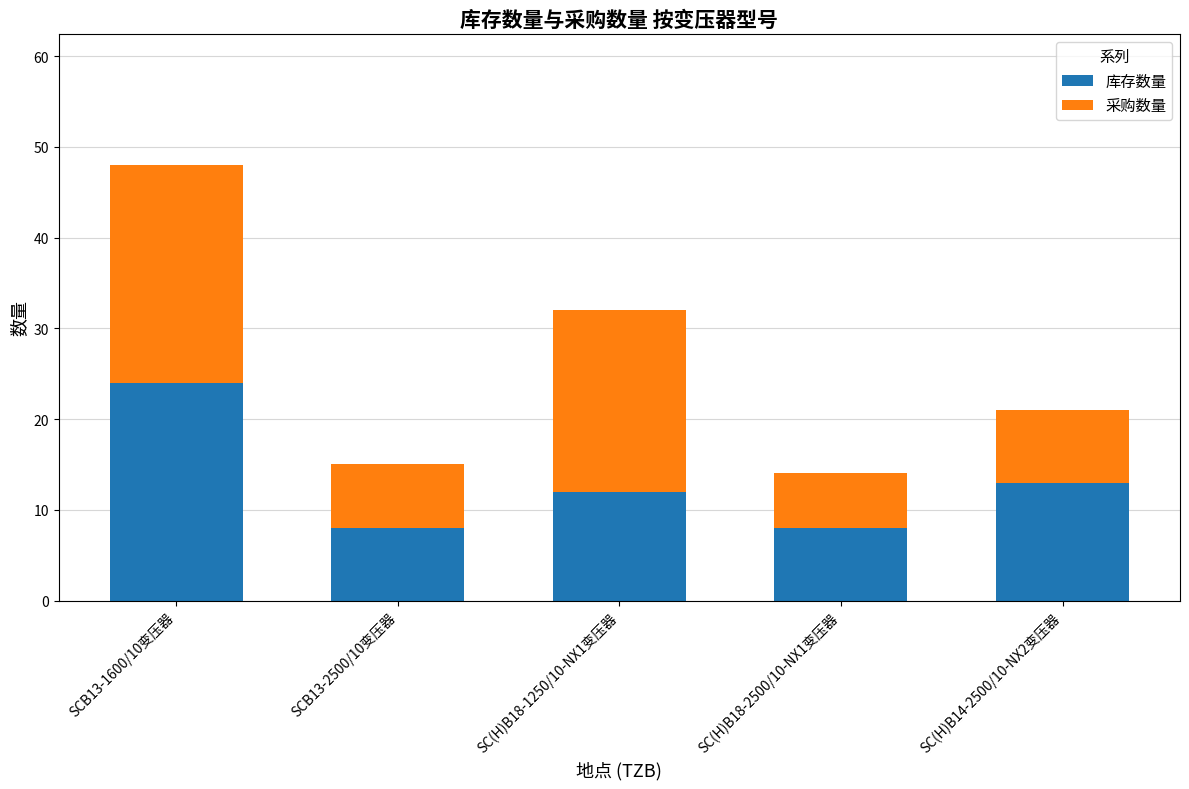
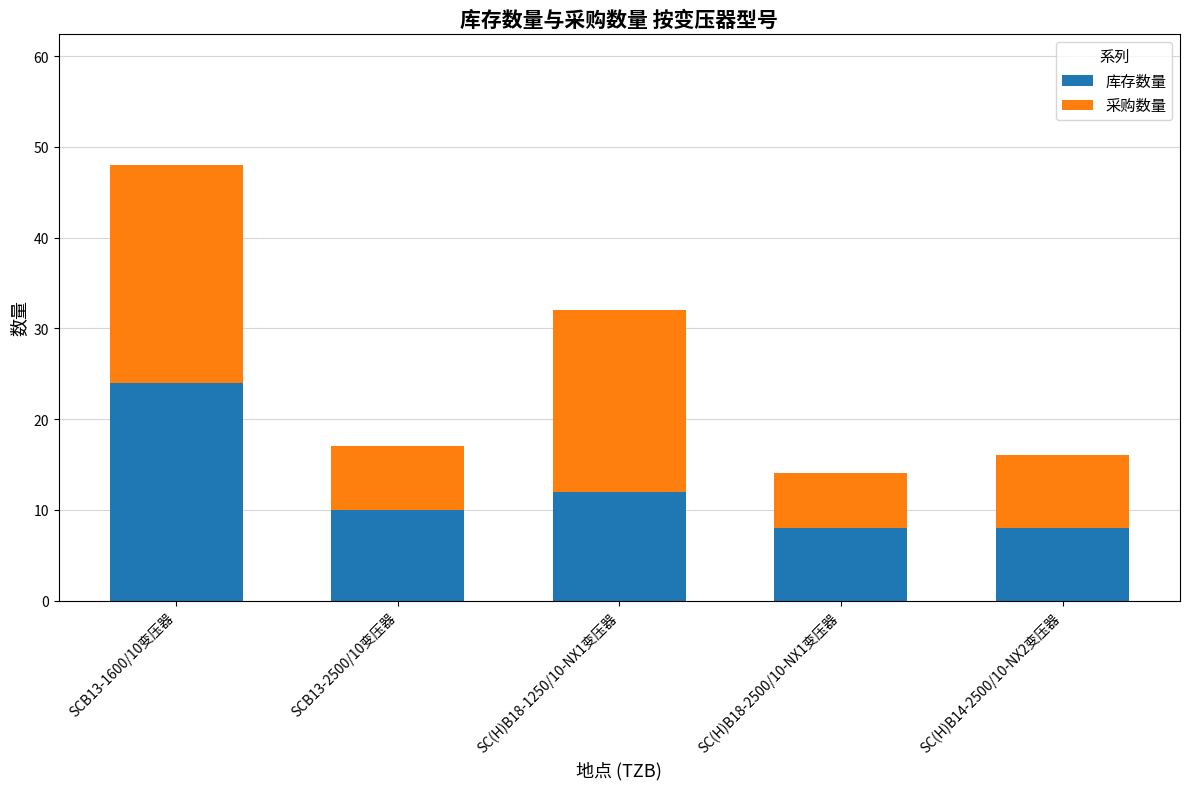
  {
    "库存数量": {
      "SCB13-1600/10变压器": 24,
-     "SCB13-2500/10变压器": 8,
+     "SCB13-2500/10变压器": 10,
      "SC(H)B18-1250/10-NX1变压器": 12,
      "SC(H)B18-2500/10-NX1变压器": 8,
-     "SC(H)B14-2500/10-NX2变压器": 13
+     "SC(H)B14-2500/10-NX2变压器": 8
    },
    "采购数量": {
      "SCB13-1600/10变压器": 24,
      "SCB13-2500/10变压器": 7,
      "SC(H)B18-1250/10-NX1变压器": 20,
      "SC(H)B18-2500/10-NX1变压器": 6,
      "SC(H)B14-2500/10-NX2变压器": 8
    }
  }
